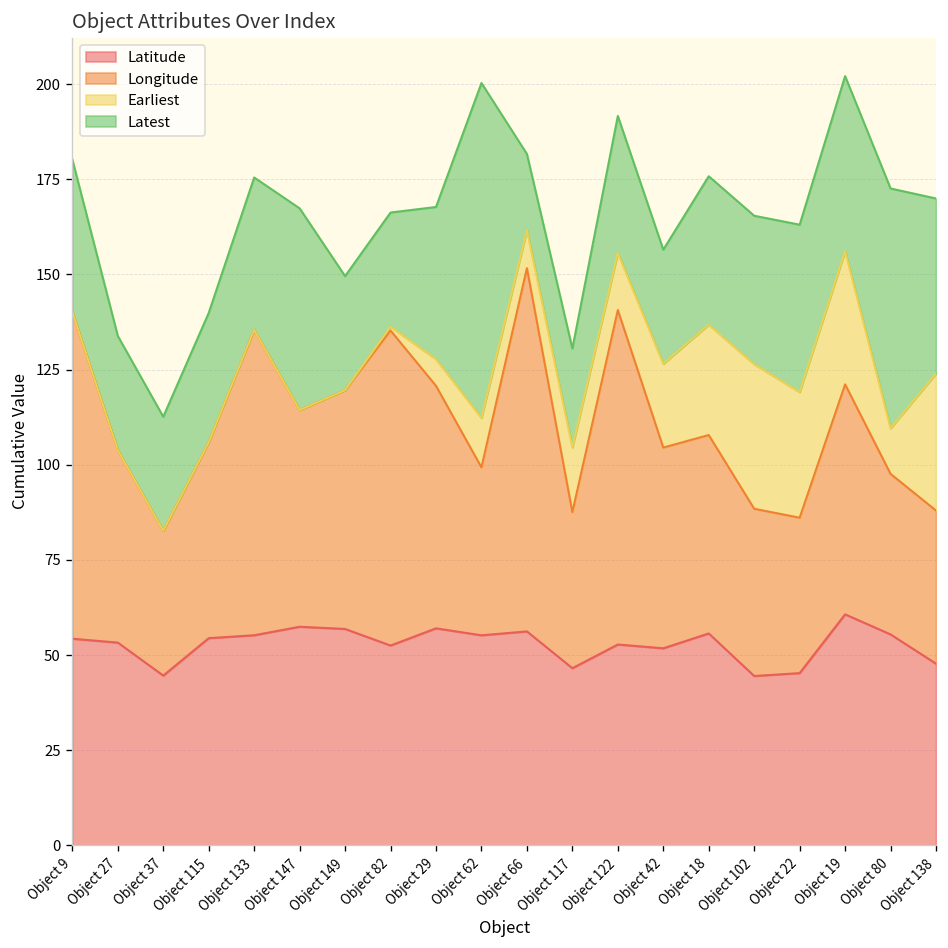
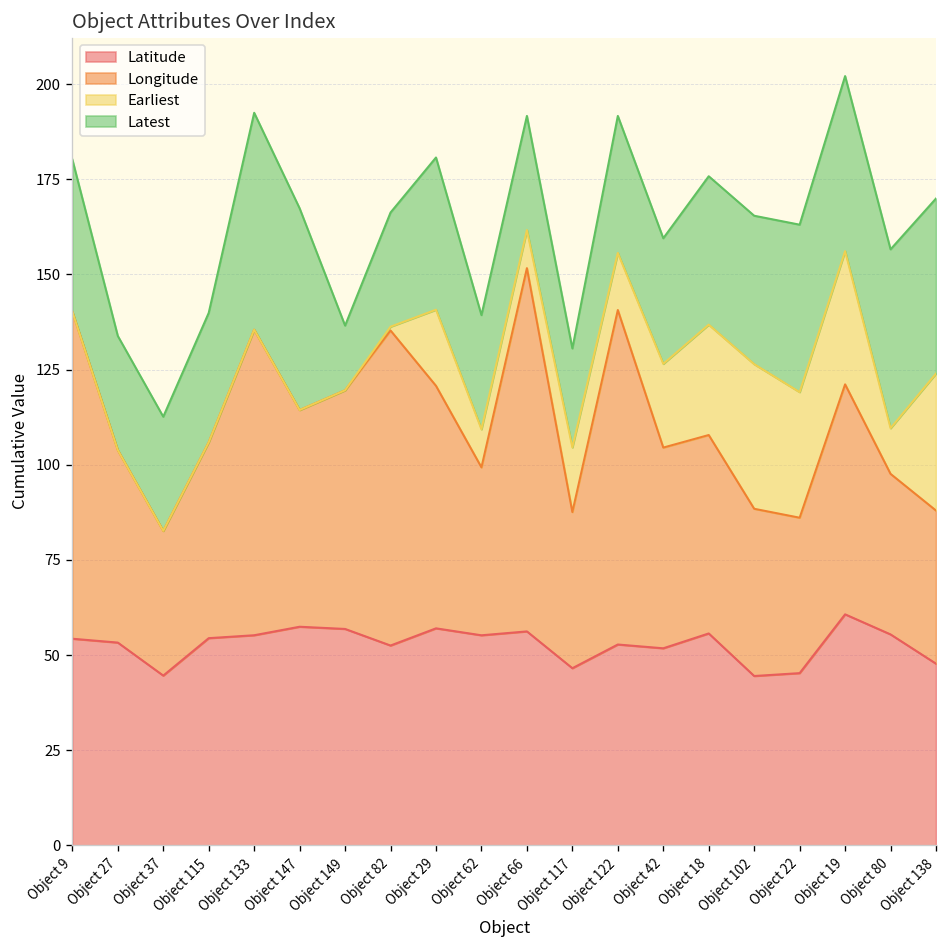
  {
    "Earliest": {
      "Object 82": 1,
-     "Object 29": 7,
-     "Object 62": 13,
+     "Object 29": 20,
+     "Object 62": 10,
      "Object 66": 10,
      "Object 117": 17,
      "Object 122": 15,
      "Object 42": 22,
      "Object 18": 29,
      "Object 102": 38,
      "Object 22": 33,
      "Object 19": 35,
      "Object 80": 12,
      "Object 138": 36
    },
    "Latest": {
      "Object 9": 40,
      "Object 27": 30,
      "Object 37": 30,
      "Object 115": 34,
-     "Object 133": 40,
+     "Object 133": 57,
      "Object 147": 53,
-     "Object 149": 30,
+     "Object 149": 17,
      "Object 82": 30,
      "Object 29": 40,
-     "Object 62": 88,
-     "Object 66": 20,
+     "Object 62": 30,
+     "Object 66": 30,
      "Object 117": 26,
      "Object 122": 36,
-     "Object 42": 30,
+     "Object 42": 33,
      "Object 18": 39,
      "Object 102": 39,
      "Object 22": 44,
      "Object 19": 46,
-     "Object 80": 63,
+     "Object 80": 47,
      "Object 138": 46
    }
  }
